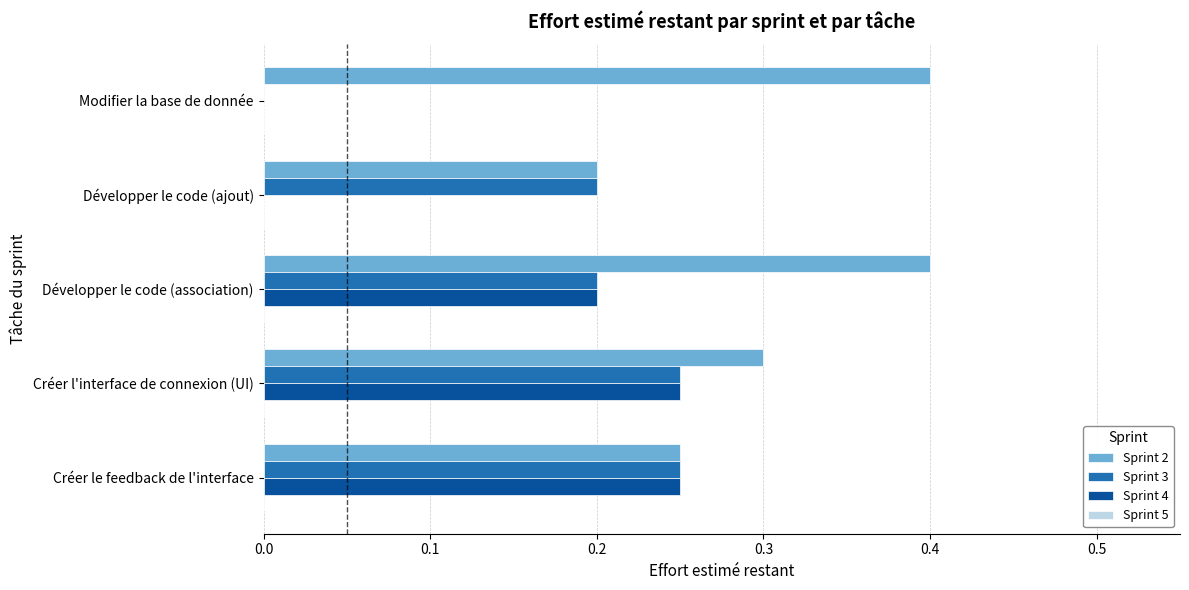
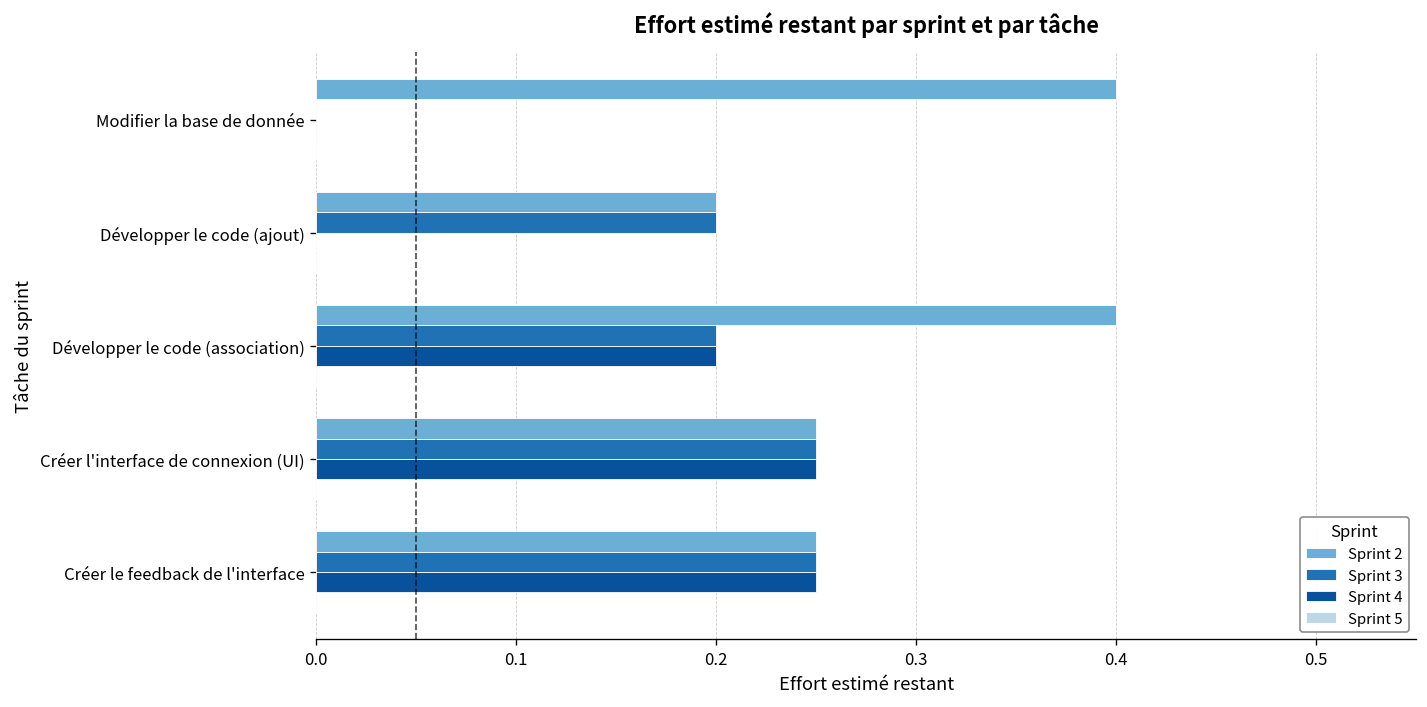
  {
    "Sprint 2": {
      "Modifier la base de donnée": 0.40,
      "Développer le code (ajout)": 0.20,
      "Développer le code (association)": 0.40,
-     "Créer l'interface de connexion (UI)": 0.30,
+     "Créer l'interface de connexion (UI)": 0.25,
      "Créer le feedback de l'interface": 0.25
    },
    "Sprint 5": {
      "Modifier la base de donnée": 0.00,
      "Développer le code (ajout)": 0.00,
      "Développer le code (association)": 0.00,
      "Créer l'interface de connexion (UI)": 0.00,
      "Créer le feedback de l'interface": 0.00
    }
  }
